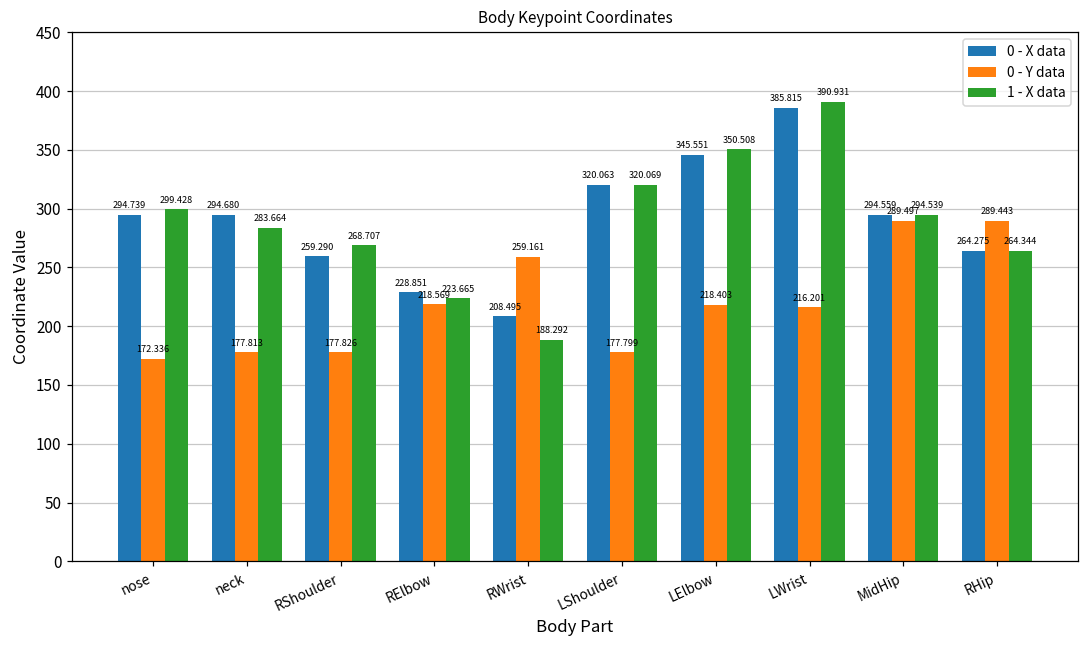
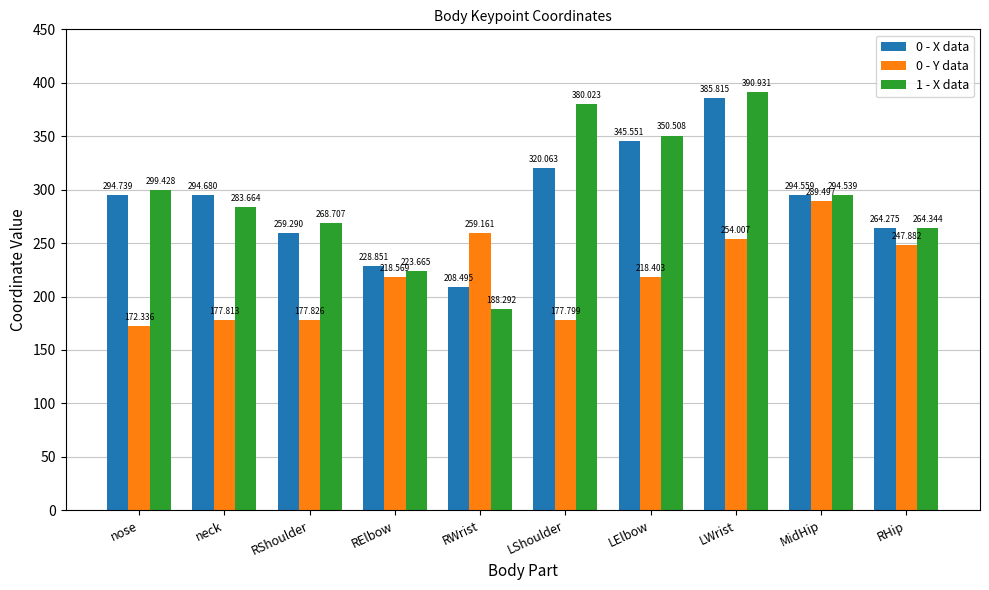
  {
    "0 - X data": {
      "nose": 294.739,
      "neck": 294.680,
      "RShoulder": 259.290,
      "RElbow": 228.851,
      "RWrist": 208.495,
      "LShoulder": 320.063,
      "LElbow": 345.551,
      "LWrist": 385.815,
      "MidHip": 294.559,
      "RHip": 264.275
    },
    "0 - Y data": {
      "nose": 172.336,
      "neck": 177.813,
      "RShoulder": 177.826,
      "RElbow": 218.569,
      "RWrist": 259.161,
      "LShoulder": 177.799,
      "LElbow": 218.403,
-     "LWrist": 216.201,
+     "LWrist": 254.007,
      "MidHip": 289.497,
-     "RHip": 289.443
+     "RHip": 247.882
    },
    "1 - X data": {
      "nose": 299.428,
      "neck": 283.664,
      "RShoulder": 268.707,
      "RElbow": 223.665,
      "RWrist": 188.292,
-     "LShoulder": 320.069,
+     "LShoulder": 380.023,
      "LElbow": 350.508,
      "LWrist": 390.931,
      "MidHip": 294.539,
      "RHip": 264.344
    }
  }
